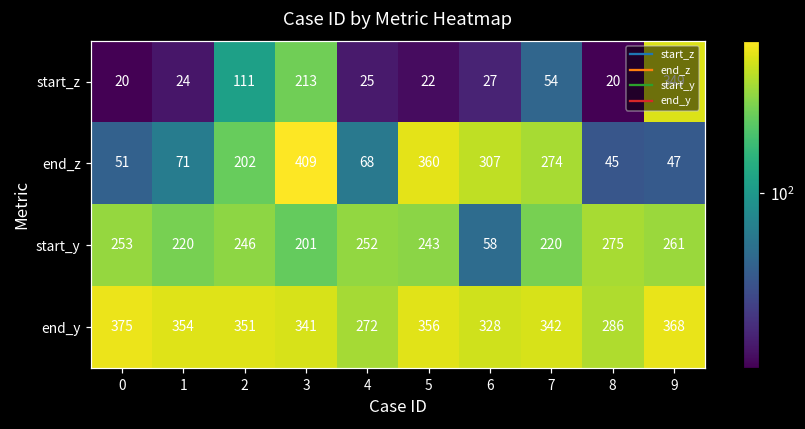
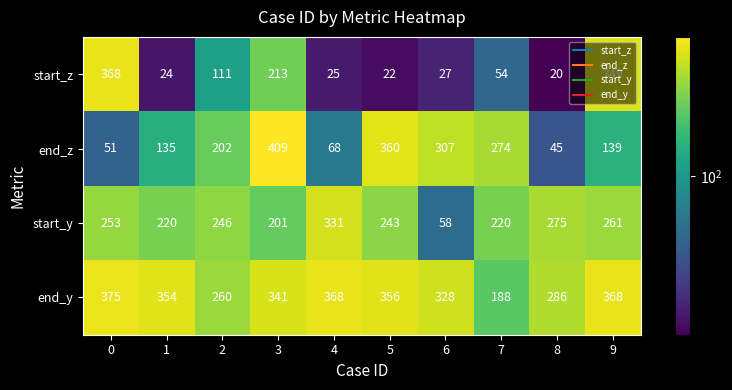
  {
    "start_z": {
-     "0": 20,
+     "0": 368,
      "1": 24,
      "2": 111,
      "3": 213,
      "4": 25,
      "5": 22,
      "6": 27,
      "7": 54,
      "8": 20
    },
    "end_z": {
      "0": 51,
-     "1": 71,
+     "1": 135,
      "2": 202,
      "3": 409,
      "4": 68,
      "5": 360,
      "6": 307,
      "7": 274,
      "8": 45,
-     "9": 47
+     "9": 139
    },
    "start_y": {
      "0": 253,
      "1": 220,
      "2": 246,
      "3": 201,
-     "4": 252,
+     "4": 331,
      "5": 243,
      "6": 58,
      "7": 220,
      "8": 275,
      "9": 261
    },
    "end_y": {
      "0": 375,
      "1": 354,
-     "2": 351,
+     "2": 260,
      "3": 341,
-     "4": 272,
+     "4": 368,
      "5": 356,
      "6": 328,
-     "7": 342,
+     "7": 188,
      "8": 286,
      "9": 368
    }
  }
